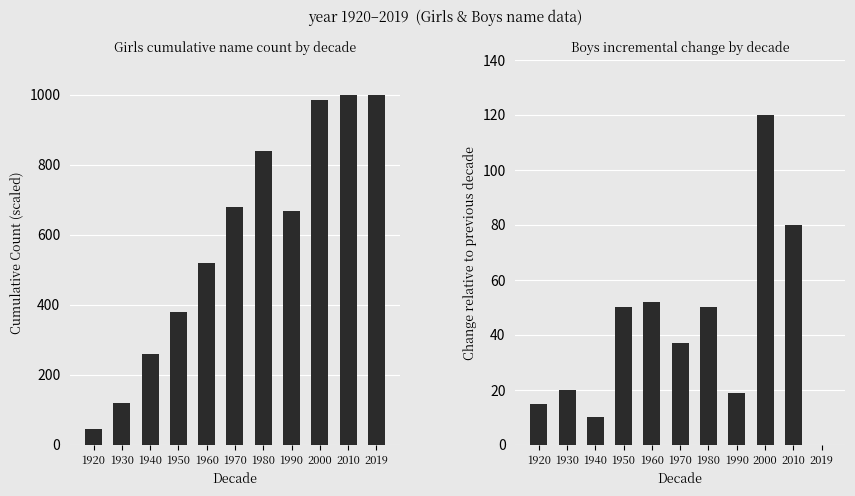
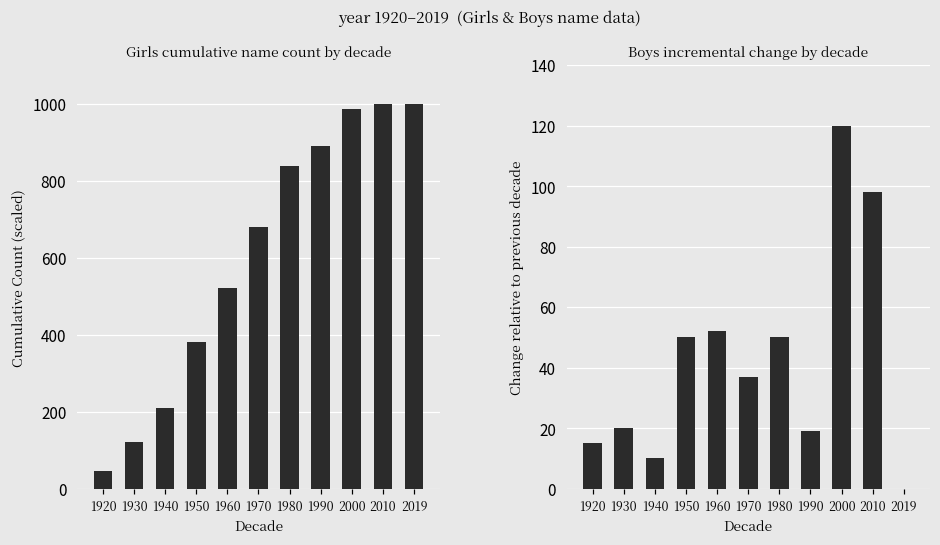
  {
    "Girls cumulative name count by decade": {
      "1920": 50,
      "1930": 120,
-     "1940": 260,
+     "1940": 210,
      "1950": 380,
      "1960": 520,
      "1970": 680,
      "1980": 840,
-     "1990": 670,
+     "1990": 890,
      "2000": 990,
      "2010": 1000,
      "2019": 1000
    },
    "Boys incremental change by decade": {
      "1920": 15,
      "1930": 20,
      "1940": 10,
      "1950": 50,
      "1960": 52,
      "1970": 37,
      "1980": 50,
      "1990": 19,
      "2000": 120,
-     "2010": 80,
+     "2010": 98,
      "2019": 0
    }
  }
